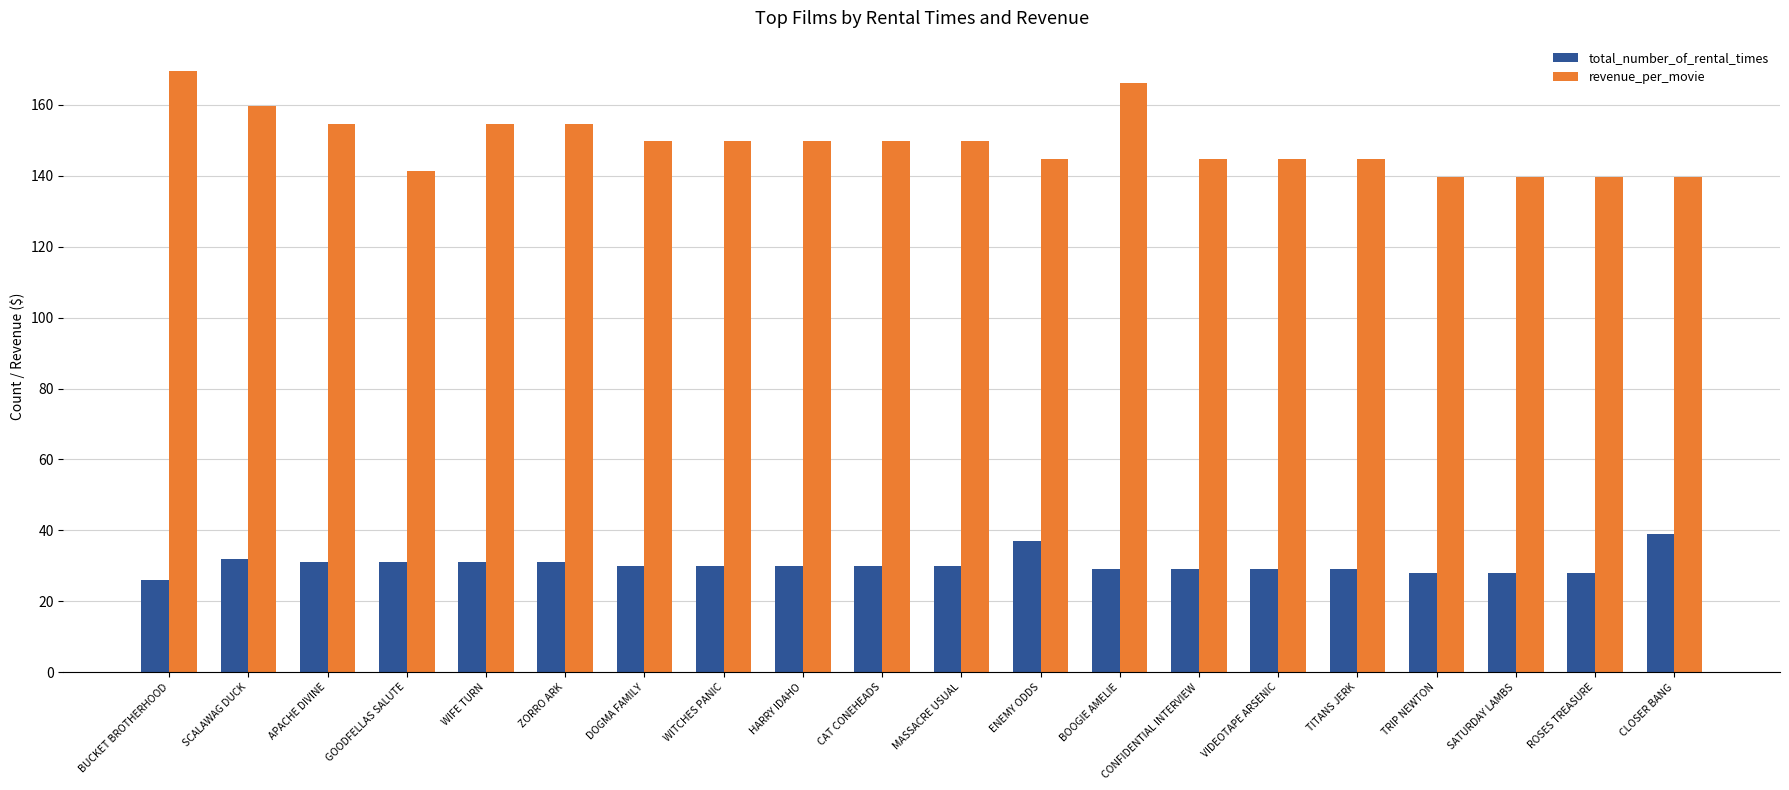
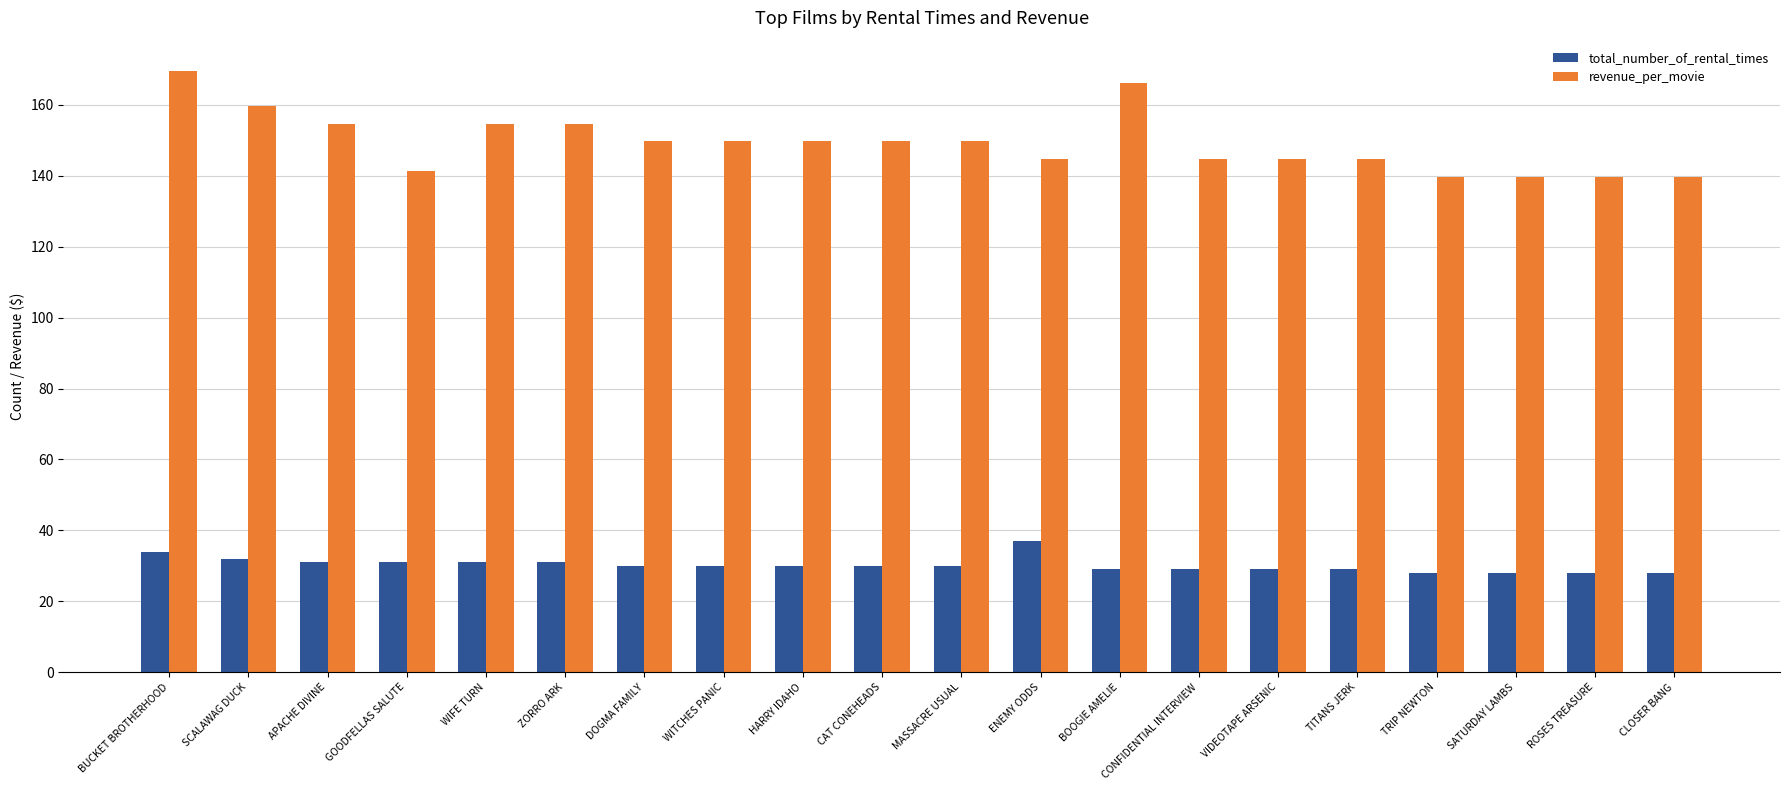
  {
    "total_number_of_rental_times": {
-     "BUCKET BROTHERHOOD": 26,
+     "BUCKET BROTHERHOOD": 34,
      "SCALAWAG DUCK": 32,
      "APACHE DIVINE": 31,
      "GOODFELLAS SALUTE": 31,
      "WIFE TURN": 31,
      "ZORRO ARK": 31,
      "DOGMA FAMILY": 30,
      "WITCHES PANIC": 30,
      "HARRY IDAHO": 30,
      "CAT CONEHEADS": 30,
      "MASSACRE USUAL": 30,
      "ENEMY ODDS": 37,
      "BOOGIE AMELIE": 29,
      "CONFIDENTIAL INTERVIEW": 29,
      "VIDEOTAPE ARSENIC": 29,
      "TITANS JERK": 29,
      "TRIP NEWTON": 28,
      "SATURDAY LAMBS": 28,
      "ROSES TREASURE": 28,
-     "CLOSER BANG": 39
+     "CLOSER BANG": 28
    },
    "revenue_per_movie": {
      "BUCKET BROTHERHOOD": 170,
      "SCALAWAG DUCK": 160,
      "APACHE DIVINE": 155,
      "GOODFELLAS SALUTE": 141,
      "WIFE TURN": 155,
      "ZORRO ARK": 155,
      "DOGMA FAMILY": 150,
      "WITCHES PANIC": 150,
      "HARRY IDAHO": 150,
      "CAT CONEHEADS": 150,
      "MASSACRE USUAL": 150,
      "ENEMY ODDS": 145,
      "BOOGIE AMELIE": 166,
      "CONFIDENTIAL INTERVIEW": 145,
      "VIDEOTAPE ARSENIC": 145,
      "TITANS JERK": 145,
      "TRIP NEWTON": 140,
      "SATURDAY LAMBS": 140,
      "ROSES TREASURE": 140,
      "CLOSER BANG": 140
    }
  }
